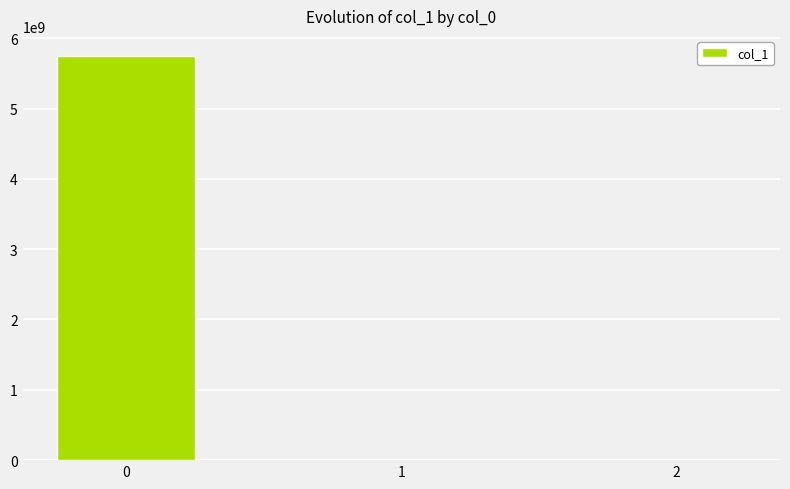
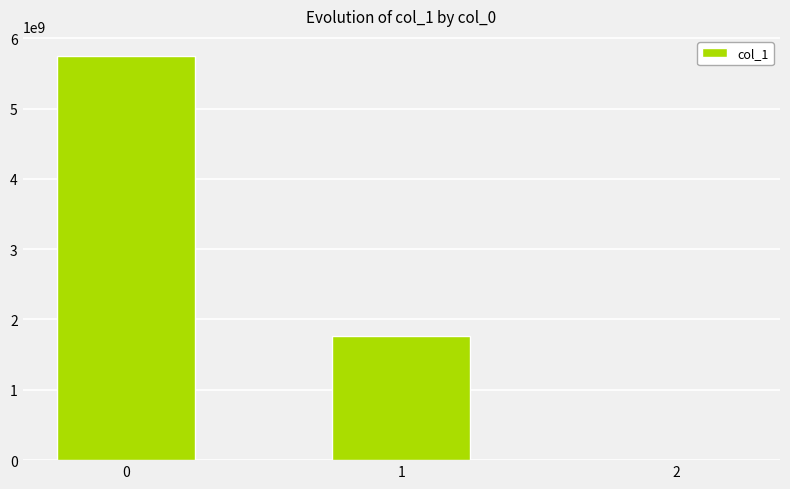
  {
    "0": 5700000000,
-   "1": 0
+   "1": 1800000000
  }
